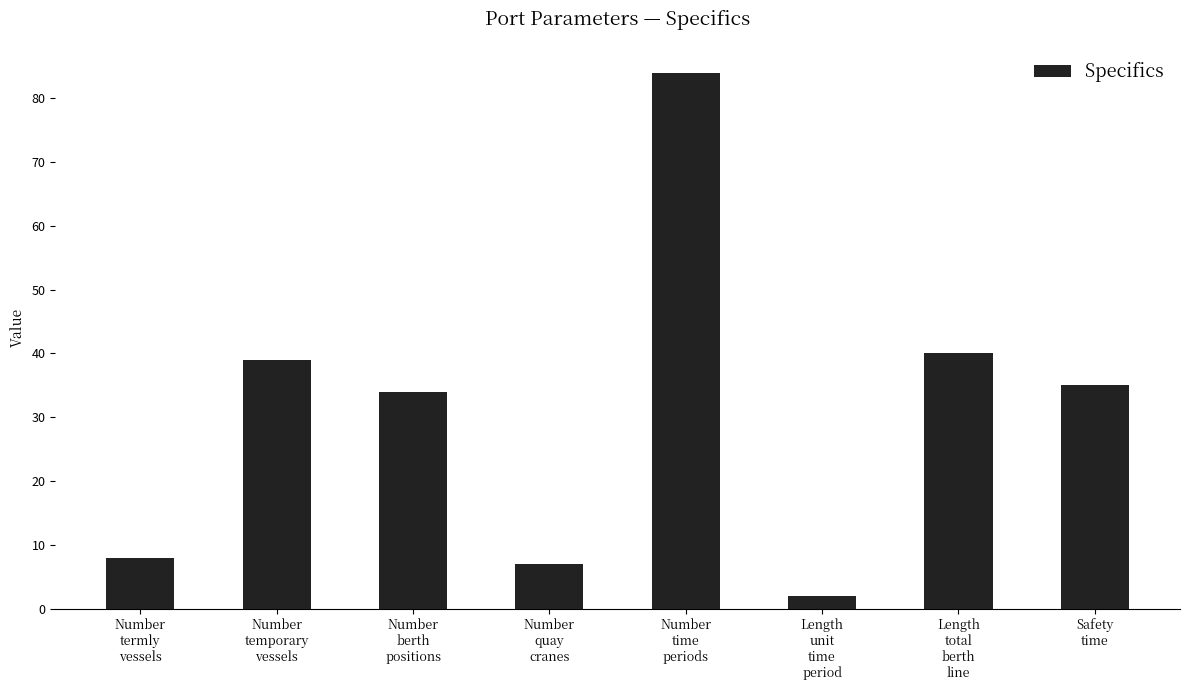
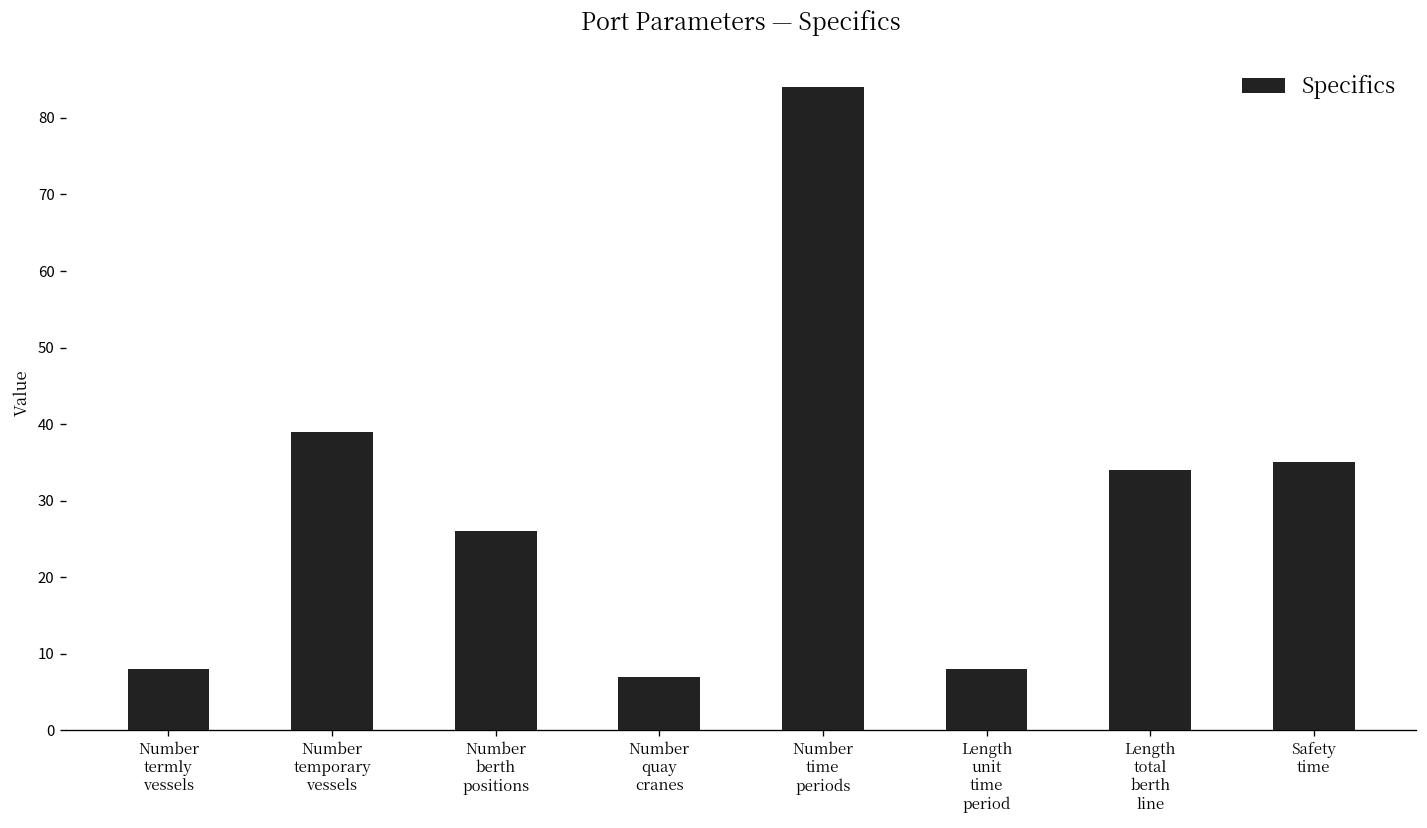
  {
    "Number termly vessels": 8,
    "Number temporary vessels": 39,
-   "Number berth positions": 34,
+   "Number berth positions": 26,
    "Number quay cranes": 7,
    "Number time periods": 84,
-   "Length unit time period": 2,
-   "Length total berth line": 40,
+   "Length unit time period": 8,
+   "Length total berth line": 34,
    "Safety time": 35
  }
